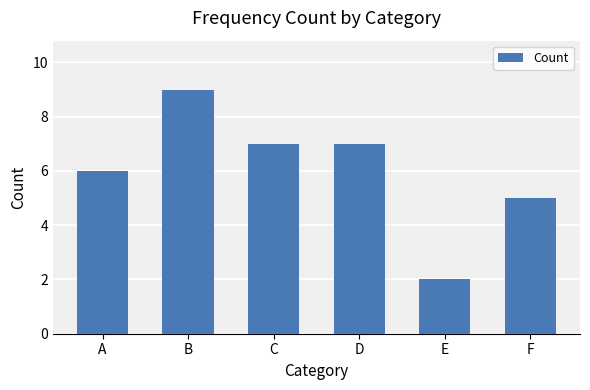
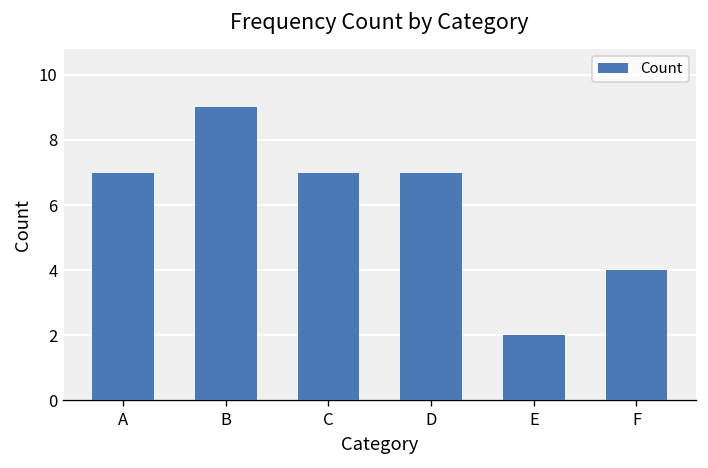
  {
-   "A": 6,
+   "A": 7,
    "B": 9,
    "C": 7,
    "D": 7,
    "E": 2,
-   "F": 5
+   "F": 4
  }
